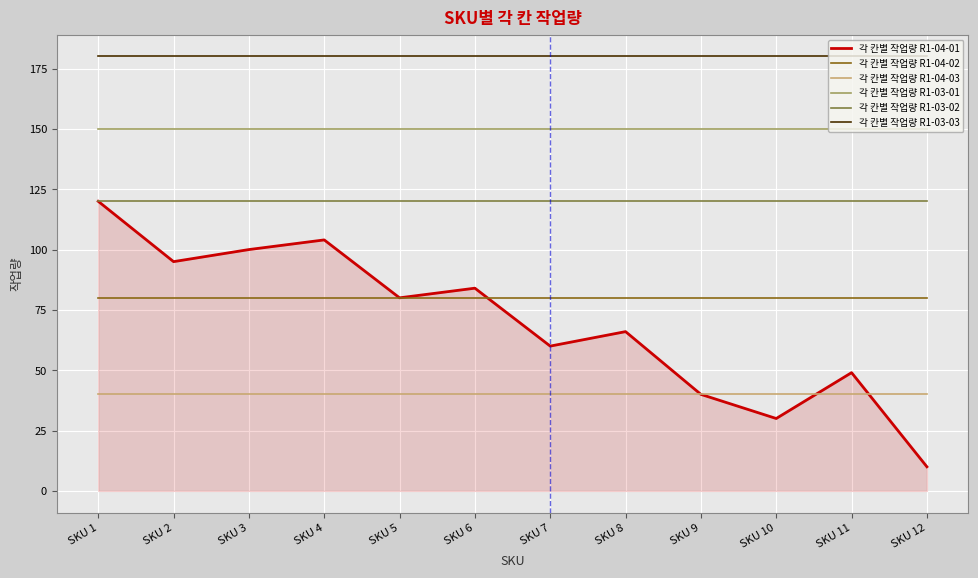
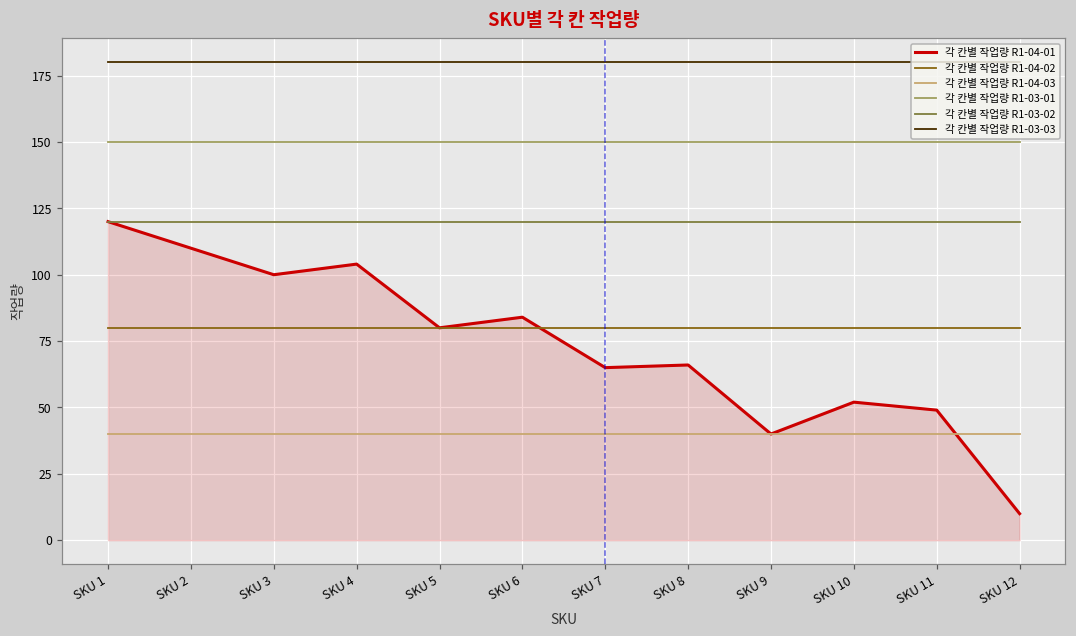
  {
    "각 칸별 작업량 R1-04-01": {
-     "SKU 2": 95,
+     "SKU 2": 110,
      "SKU 3": 100,
      "SKU 4": 104,
      "SKU 6": 84,
-     "SKU 7": 60,
+     "SKU 7": 65,
      "SKU 8": 66,
-     "SKU 10": 30,
+     "SKU 10": 52,
      "SKU 11": 49,
      "SKU 12": 10
    },
    "각 칸별 작업량 R1-03-03": {
      "SKU 1": 180,
      "SKU 2": 180,
      "SKU 3": 180,
      "SKU 4": 180,
      "SKU 5": 180,
      "SKU 6": 180,
      "SKU 7": 180,
      "SKU 8": 180,
      "SKU 9": 180,
      "SKU 10": 180
    }
  }
